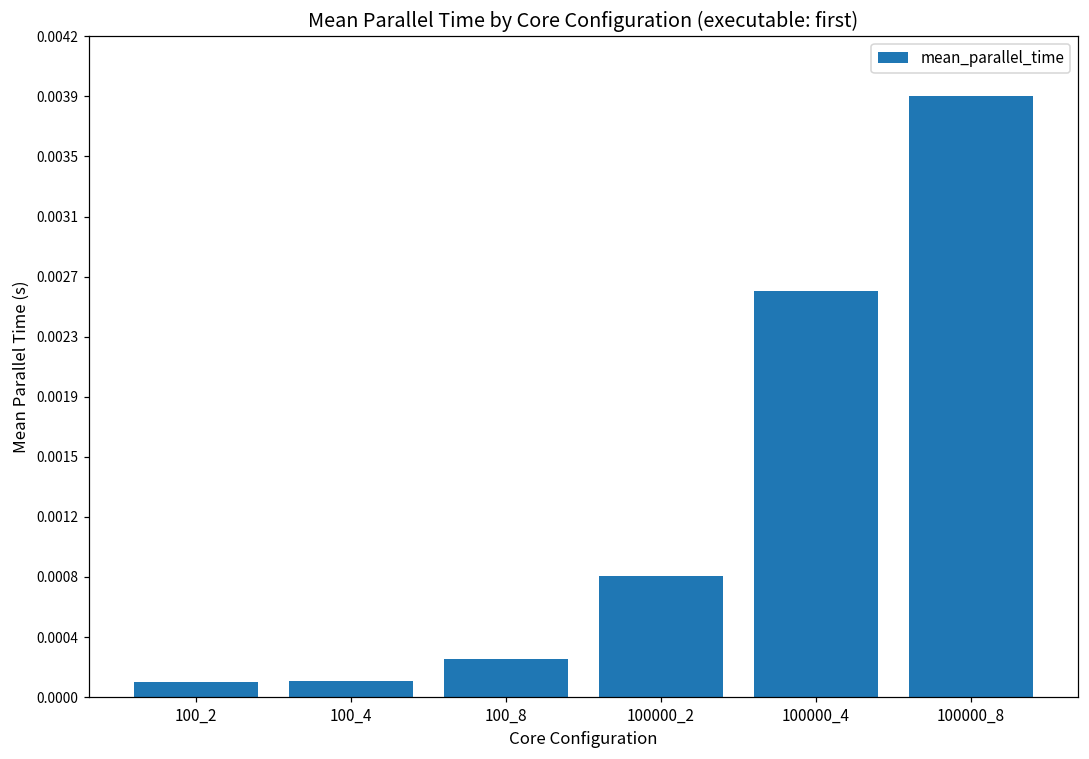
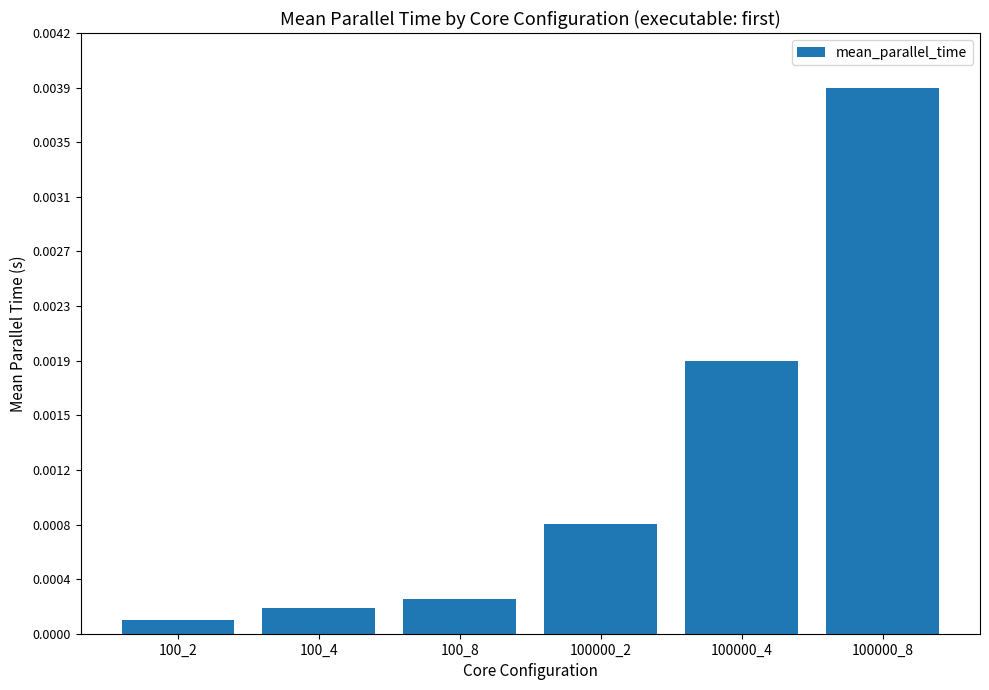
  {
    "100_2": 0.00010,
-   "100_4": 0.00010,
+   "100_4": 0.00018,
    "100_8": 0.00024,
    "100000_2": 0.00078,
-   "100000_4": 0.00260,
+   "100000_4": 0.00192,
    "100000_8": 0.00385
  }
